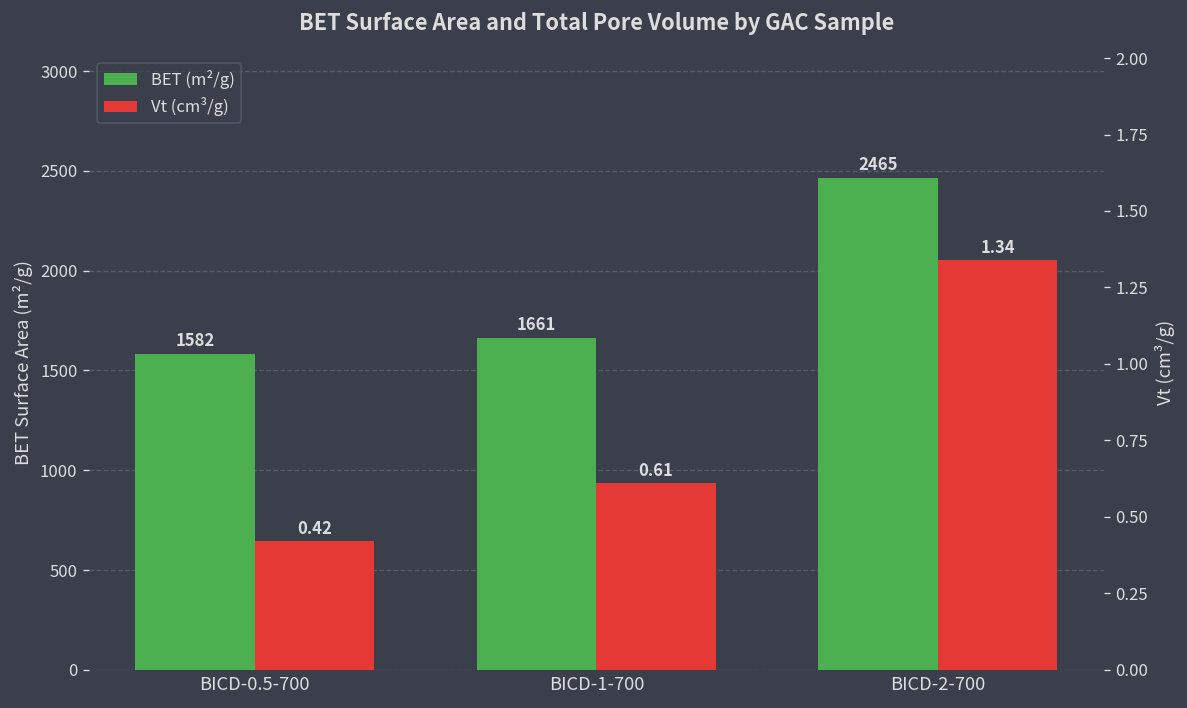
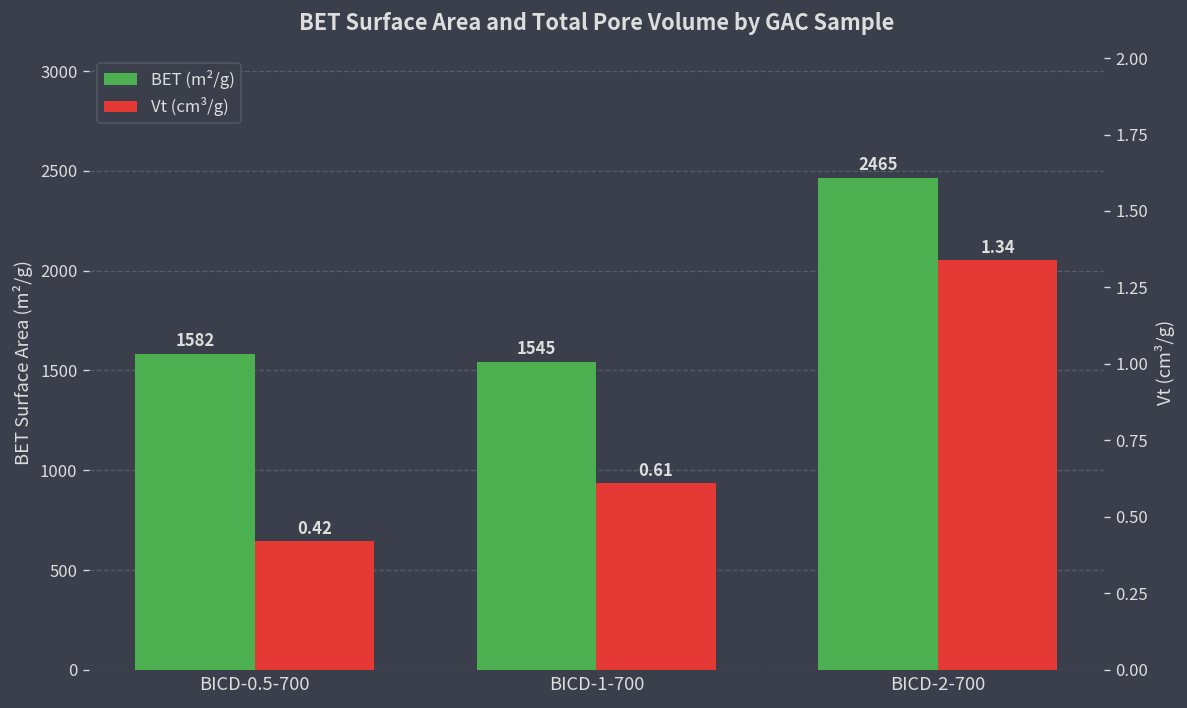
  {
    "BET (m²/g)": {
      "BICD-0.5-700": 1582,
-     "BICD-1-700": 1661,
+     "BICD-1-700": 1545,
      "BICD-2-700": 2465
    },
    "Vt (cm³/g)": {
      "BICD-0.5-700": 0.42,
      "BICD-1-700": 0.61,
      "BICD-2-700": 1.34
    }
  }
